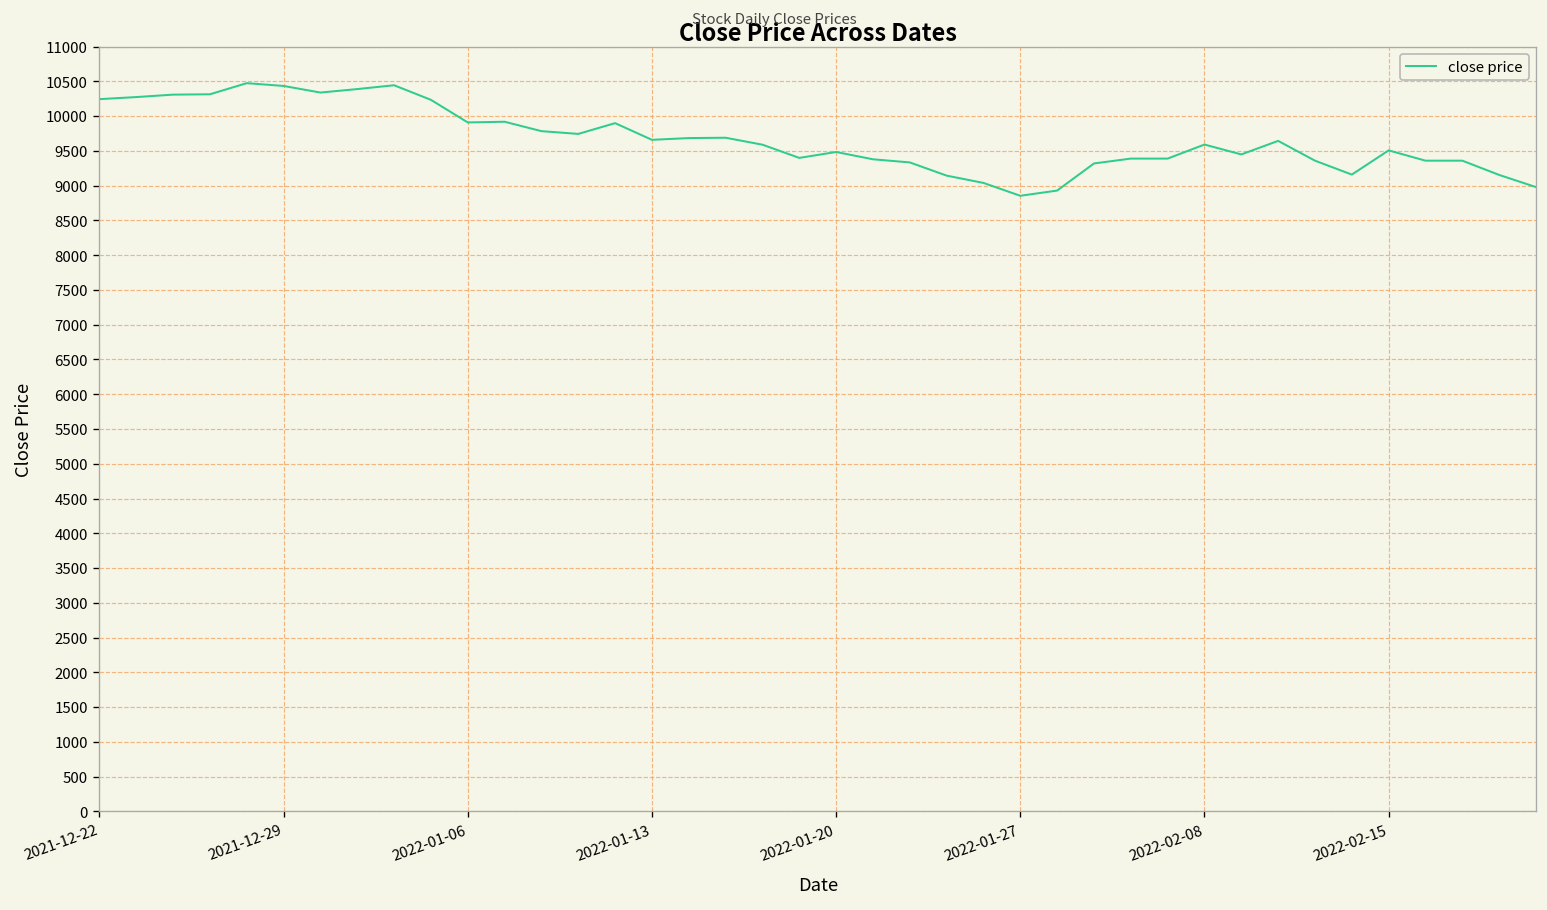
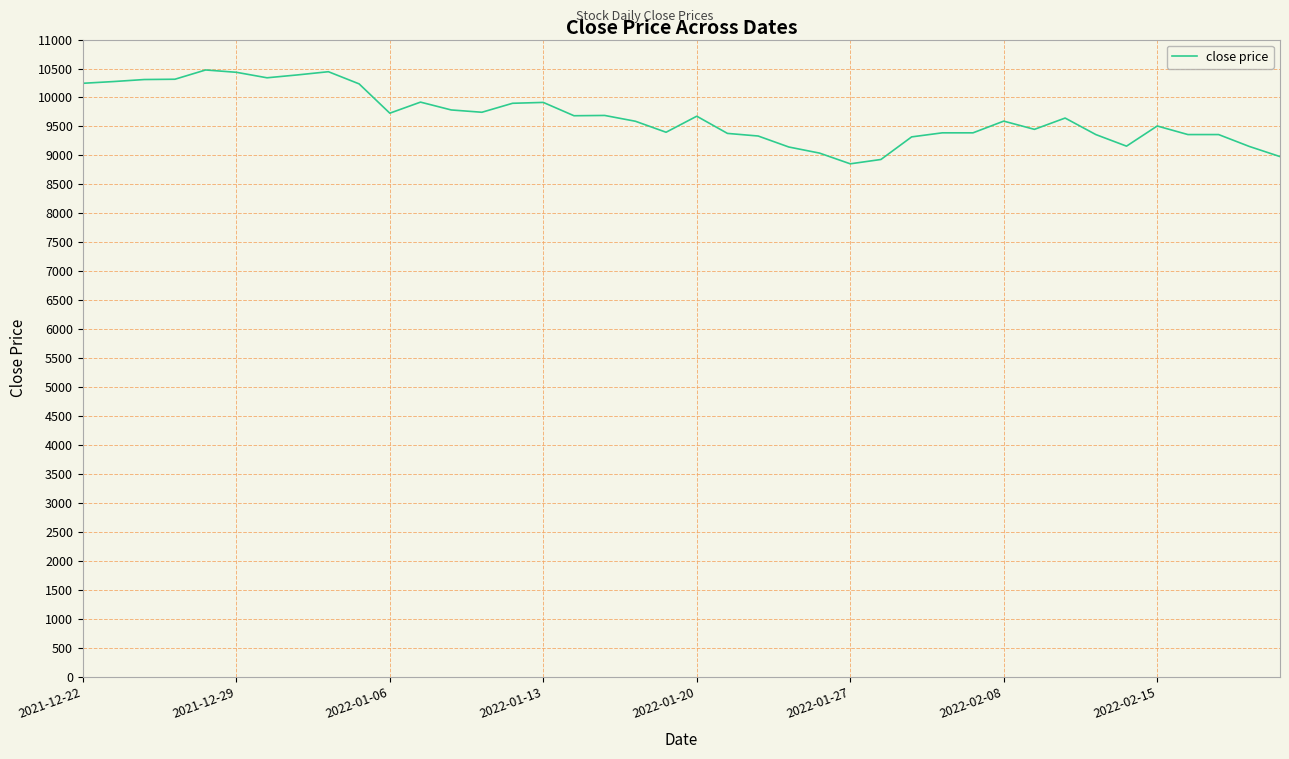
  {
    "2021-12-22": 10200,
    "2021-12-29": 10400,
-   "2022-01-06": 9900,
-   "2022-01-13": 9700,
-   "2022-01-20": 9500,
+   "2022-01-06": 9700,
+   "2022-01-13": 9900,
+   "2022-01-20": 9700,
    "2022-01-27": 8900,
    "2022-02-08": 9600,
    "2022-02-15": 9500
  }
